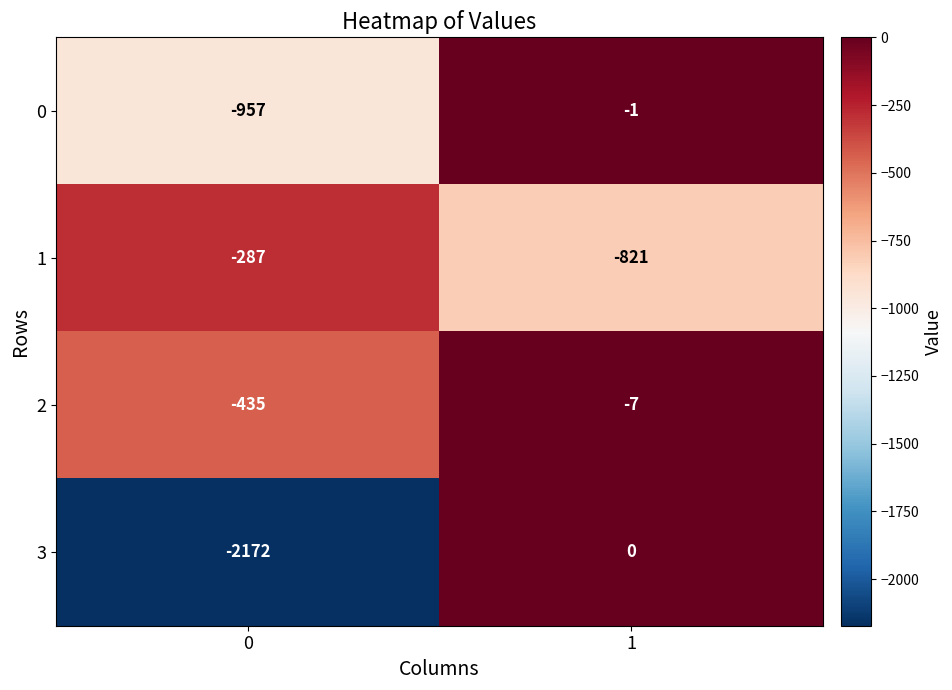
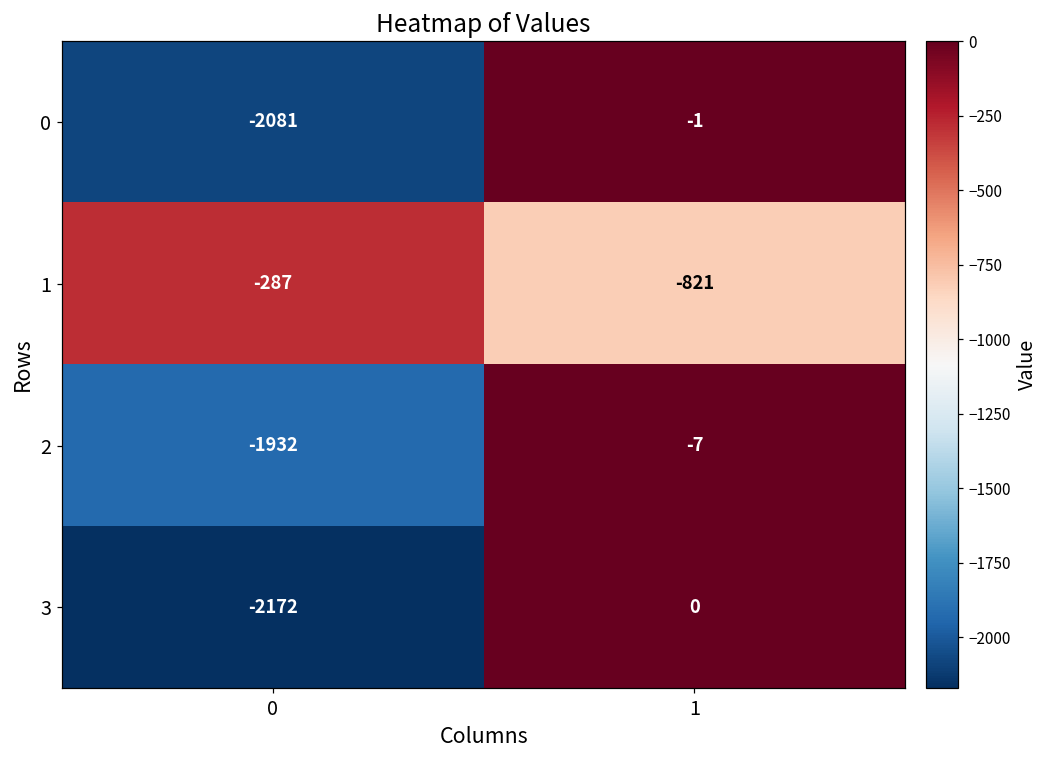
  {
    "0": {
-     "0": -957,
+     "0": -2081,
      "1": -1
    },
    "1": {
      "0": -287,
      "1": -821
    },
    "2": {
-     "0": -435,
+     "0": -1932,
      "1": -7
    },
    "3": {
      "0": -2172,
      "1": 0
    }
  }
